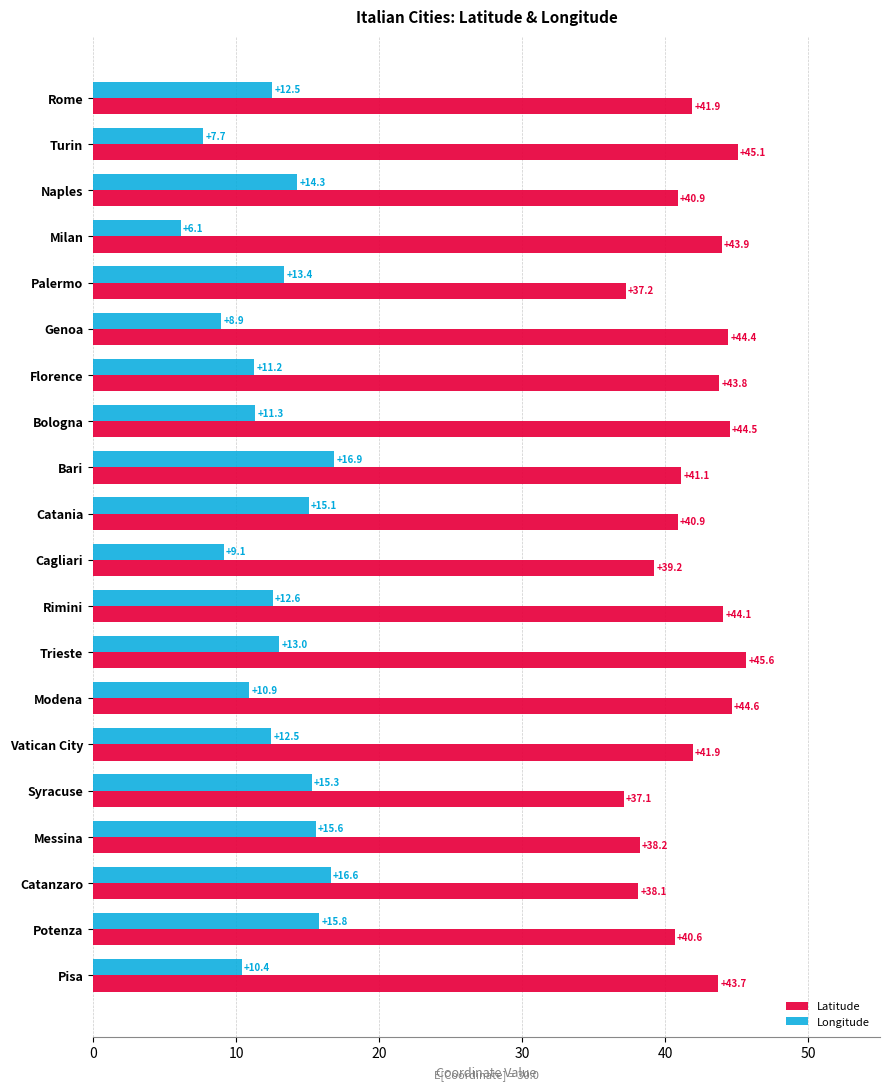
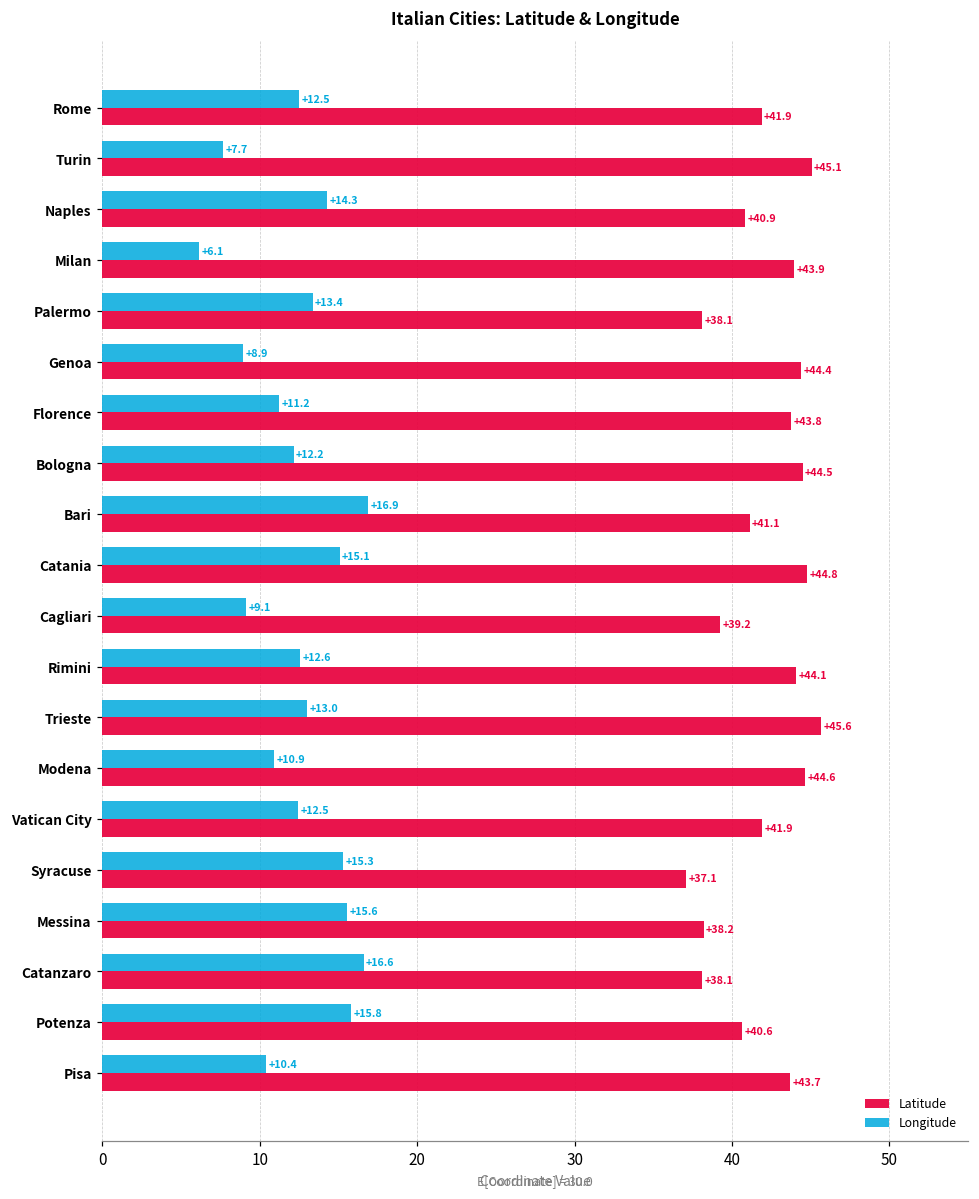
  {
    "Latitude": {
      "Rome": "+41.9",
      "Turin": "+45.1",
      "Naples": "+40.9",
      "Milan": "+43.9",
-     "Palermo": "+37.2",
+     "Palermo": "+38.1",
      "Genoa": "+44.4",
      "Florence": "+43.8",
      "Bologna": "+44.5",
      "Bari": "+41.1",
-     "Catania": "+40.9",
+     "Catania": "+44.8",
      "Cagliari": "+39.2",
      "Rimini": "+44.1",
      "Trieste": "+45.6",
      "Modena": "+44.6",
      "Vatican City": "+41.9",
      "Syracuse": "+37.1",
      "Messina": "+38.2",
      "Catanzaro": "+38.1",
      "Potenza": "+40.6",
      "Pisa": "+43.7"
    },
    "Longitude": {
      "Rome": "+12.5",
      "Turin": "+7.7",
      "Naples": "+14.3",
      "Milan": "+6.1",
      "Palermo": "+13.4",
      "Genoa": "+8.9",
      "Florence": "+11.2",
-     "Bologna": "+11.3",
+     "Bologna": "+12.2",
      "Bari": "+16.9",
      "Catania": "+15.1",
      "Cagliari": "+9.1",
      "Rimini": "+12.6",
      "Trieste": "+13.0",
      "Modena": "+10.9",
      "Vatican City": "+12.5",
      "Syracuse": "+15.3",
      "Messina": "+15.6",
      "Catanzaro": "+16.6",
      "Potenza": "+15.8",
      "Pisa": "+10.4"
    }
  }
